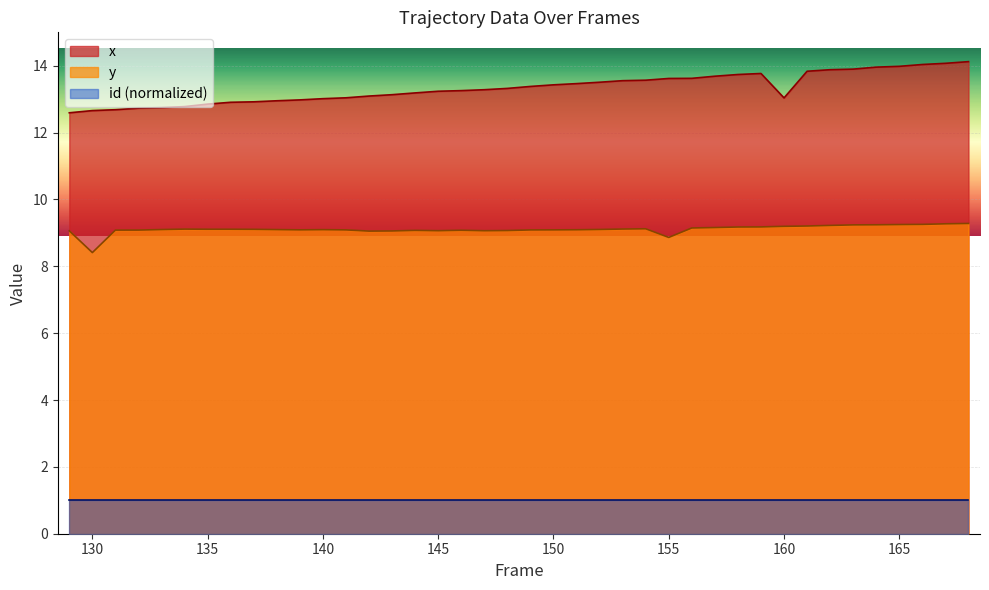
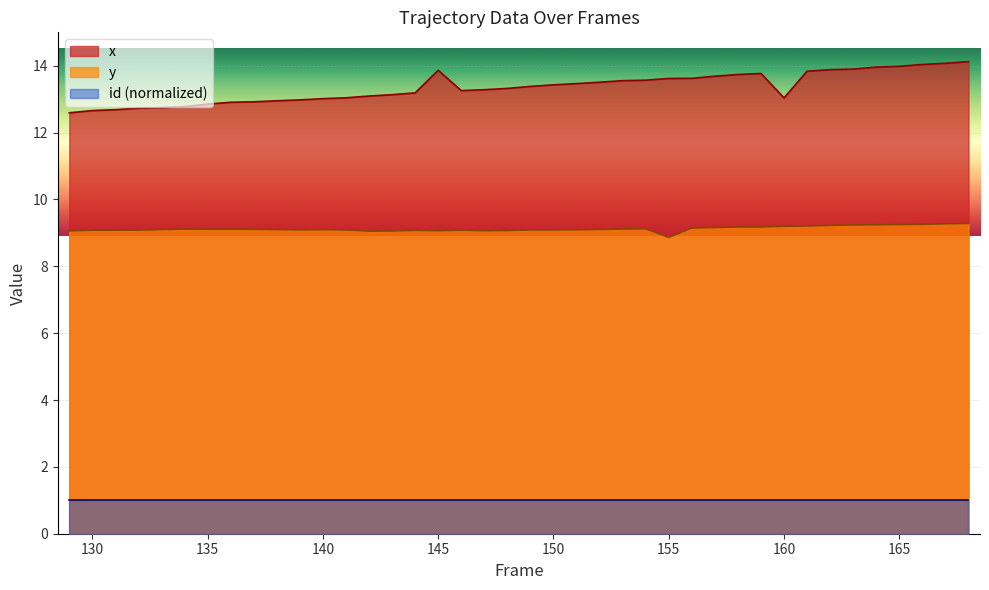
  {
    "x": {
      "130": 12.7,
      "140": 13.0,
-     "145": 13.2,
+     "145": 13.9,
      "150": 13.4,
      "155": 13.6,
      "160": 13.0,
      "165": 14.0
    },
    "y": {
-     "130": 8.4,
+     "130": 9.1,
      "135": 9.1,
      "140": 9.1,
      "145": 9.1,
      "150": 9.1,
      "155": 8.9,
      "160": 9.2,
      "165": 9.2
    },
    "id (normalized)": {
      "130": 1.0,
      "135": 1.0,
      "140": 1.0,
      "145": 1.0,
      "150": 1.0,
      "155": 1.0,
      "160": 1.0,
      "165": 1.0
    }
  }
